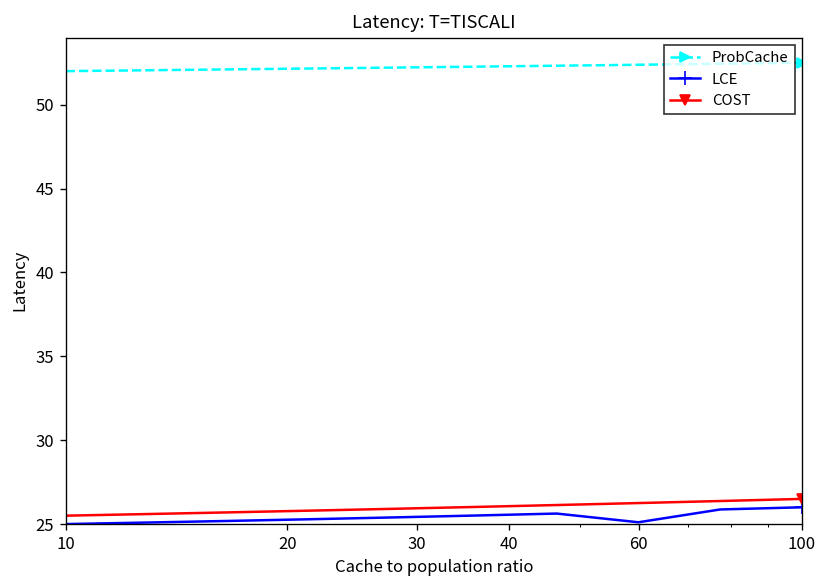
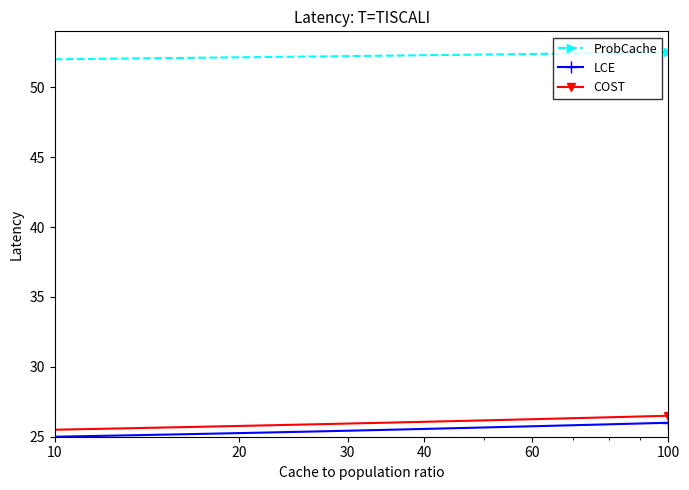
  {
    "ProbCache": {
      "10": 52.0,
      "60": 52.4,
      "100": 52.5
    },
    "LCE": {
      "10": 25.0,
-     "60": 25.1,
+     "60": 25.7,
      "100": 26.0
    },
    "COST": {
      "10": 25.5,
      "60": 26.3,
      "100": 26.5
    }
  }
